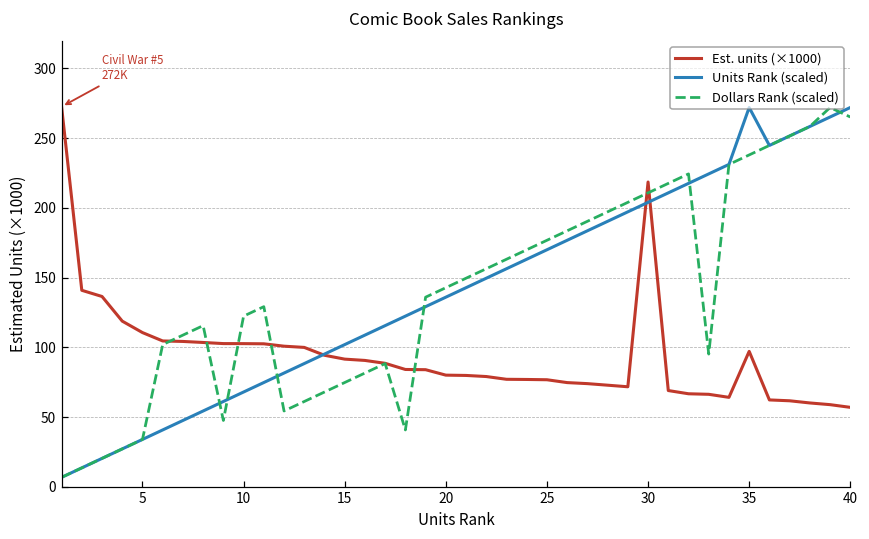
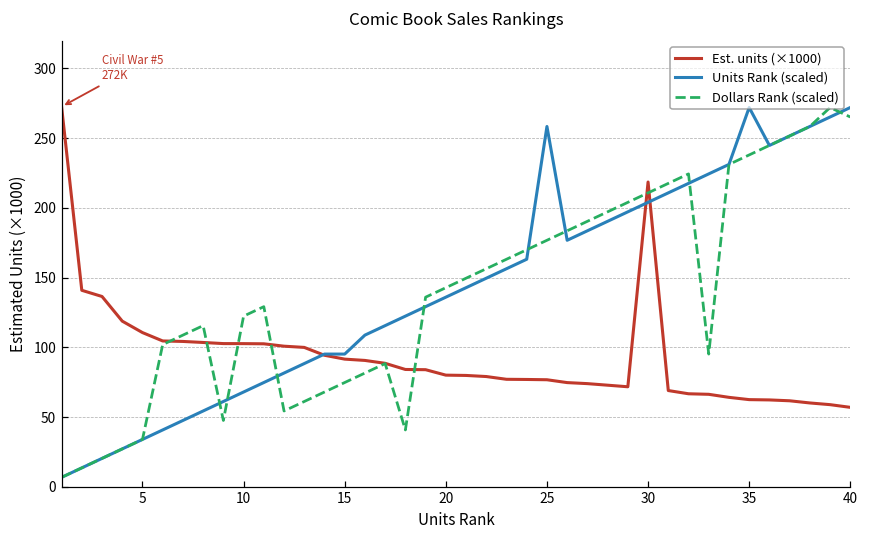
  {
    "Est. units (×1000)": {
      "5": 111,
      "10": 103,
      "15": 92,
      "20": 80,
      "25": 77,
      "30": 219,
-     "35": 97,
+     "35": 63,
      "40": 57
    },
    "Units Rank (scaled)": {
      "10": 68,
-     "15": 102,
+     "15": 95,
      "20": 136,
-     "25": 170,
+     "25": 258,
      "30": 204,
      "40": 272
    },
    "Dollars Rank (scaled)": {
      "10": 122,
      "15": 75,
      "20": 143,
      "25": 177,
      "30": 211,
      "35": 238,
      "40": 265
    }
  }
